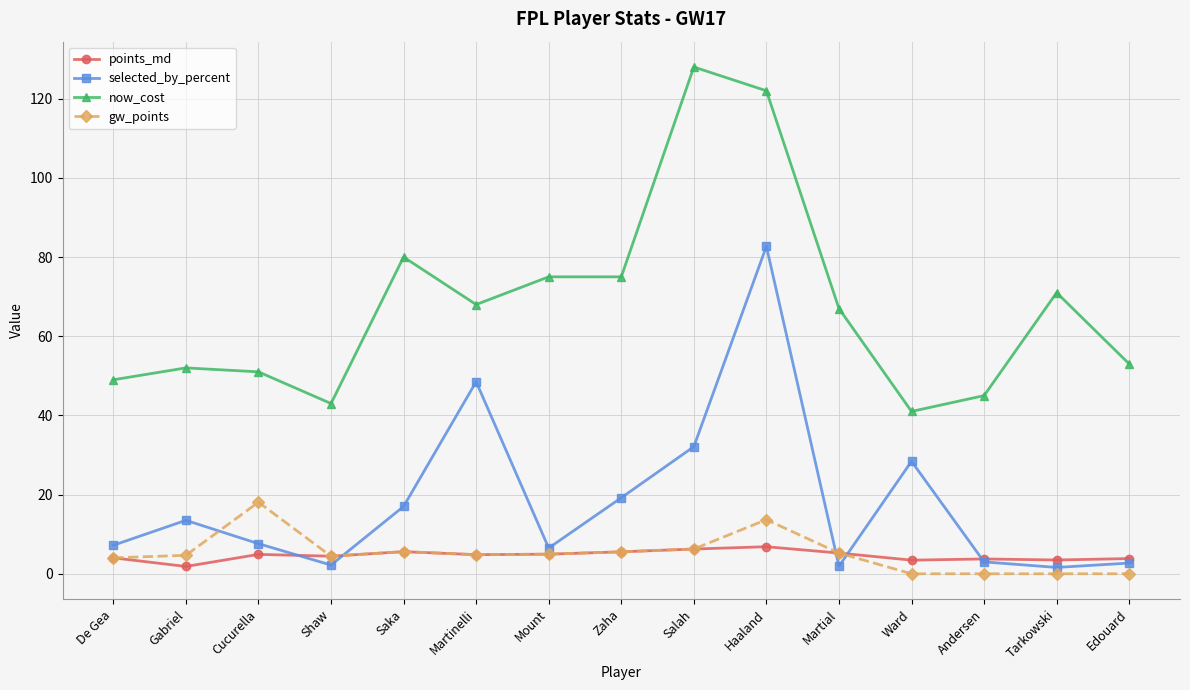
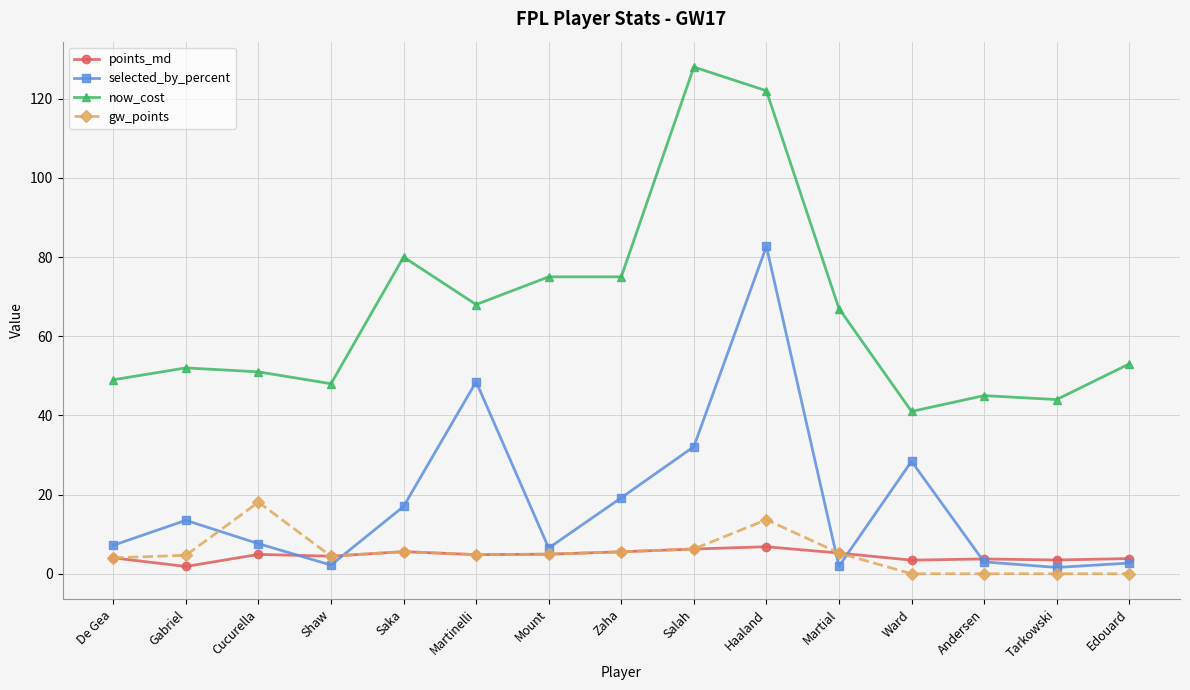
  {
    "points_md": {
      "Gabriel": 2,
      "Cucurella": 5,
      "Haaland": 7,
      "Ward": 3,
      "Andersen": 4,
      "Tarkowski": 3,
      "Edouard": 4
    },
    "selected_by_percent": {
      "De Gea": 7,
      "Gabriel": 14,
      "Cucurella": 8,
      "Shaw": 2,
      "Saka": 17,
      "Martinelli": 49,
      "Mount": 7,
      "Zaha": 19,
      "Salah": 32,
      "Haaland": 83,
      "Martial": 2,
      "Ward": 28,
      "Andersen": 3,
      "Tarkowski": 2,
      "Edouard": 3
    },
    "now_cost": {
      "De Gea": 49,
      "Gabriel": 52,
      "Cucurella": 51,
-     "Shaw": 43,
+     "Shaw": 48,
      "Saka": 80,
      "Martinelli": 68,
      "Mount": 75,
      "Zaha": 75,
      "Salah": 128,
      "Haaland": 122,
      "Martial": 67,
      "Ward": 41,
      "Andersen": 45,
-     "Tarkowski": 71,
+     "Tarkowski": 44,
      "Edouard": 53
    },
    "gw_points": {
      "Gabriel": 5,
      "Cucurella": 18,
      "Haaland": 14,
      "Ward": 0,
      "Andersen": 0,
      "Tarkowski": 0,
      "Edouard": 0
    }
  }
